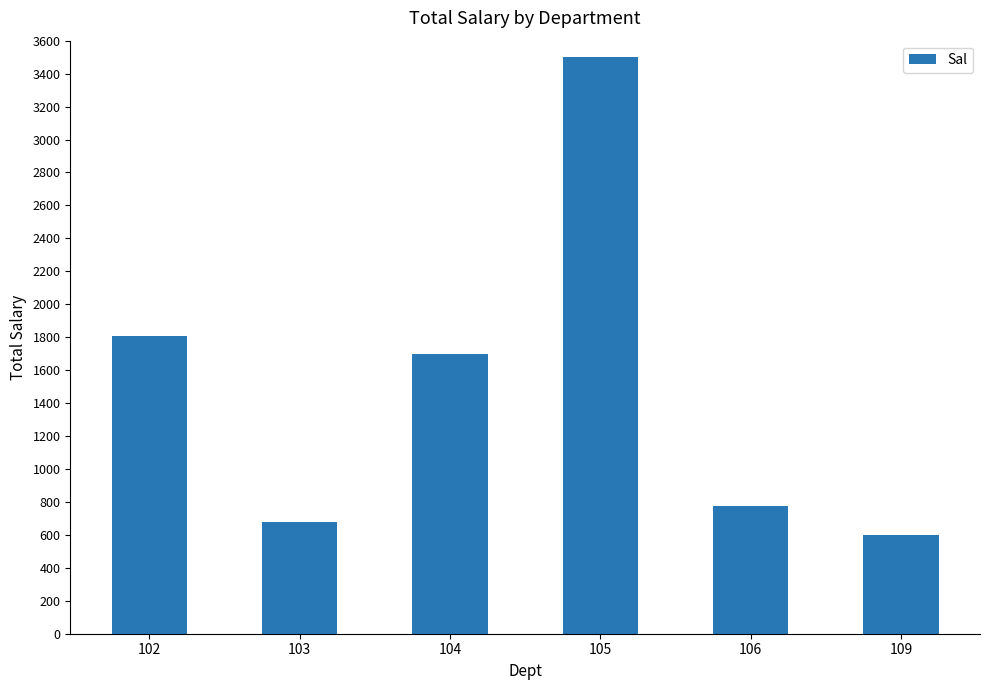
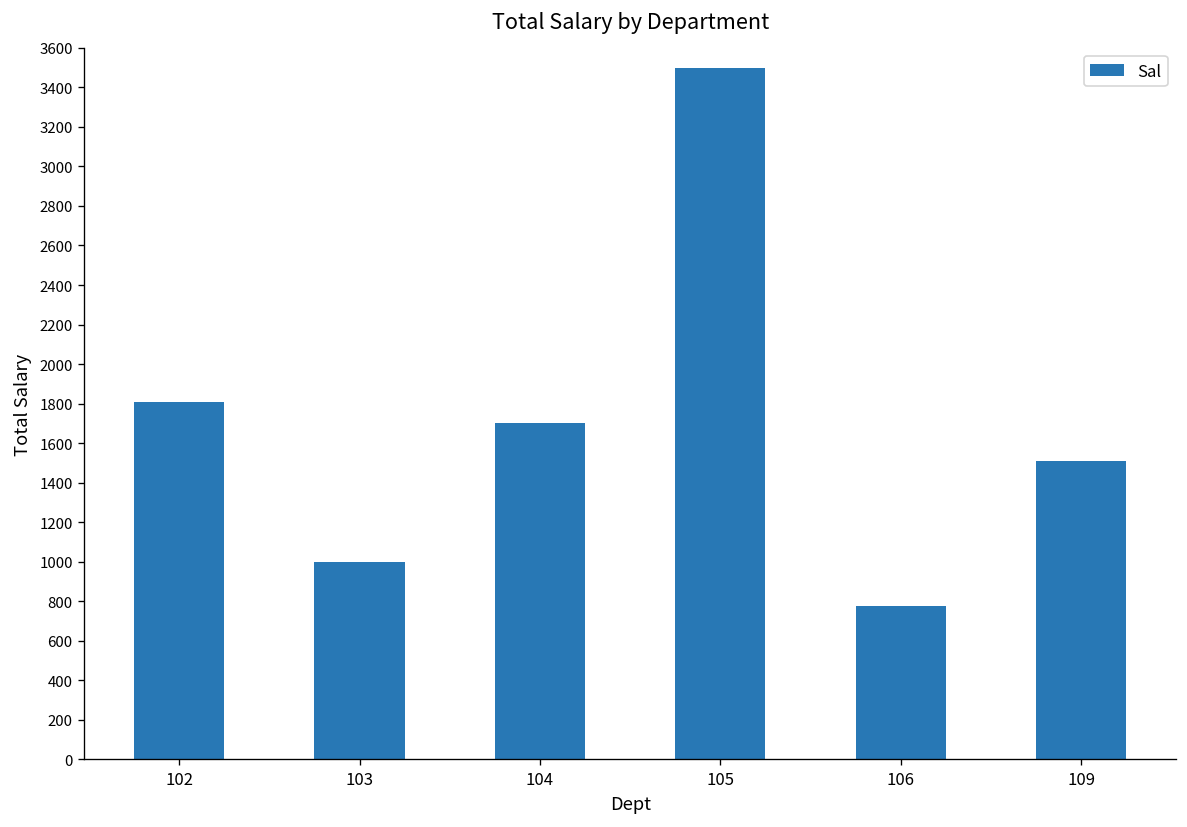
  {
    "102": 1810,
-   "103": 680,
+   "103": 1000,
    "104": 1700,
    "105": 3500,
    "106": 780,
-   "109": 600
+   "109": 1510
  }
